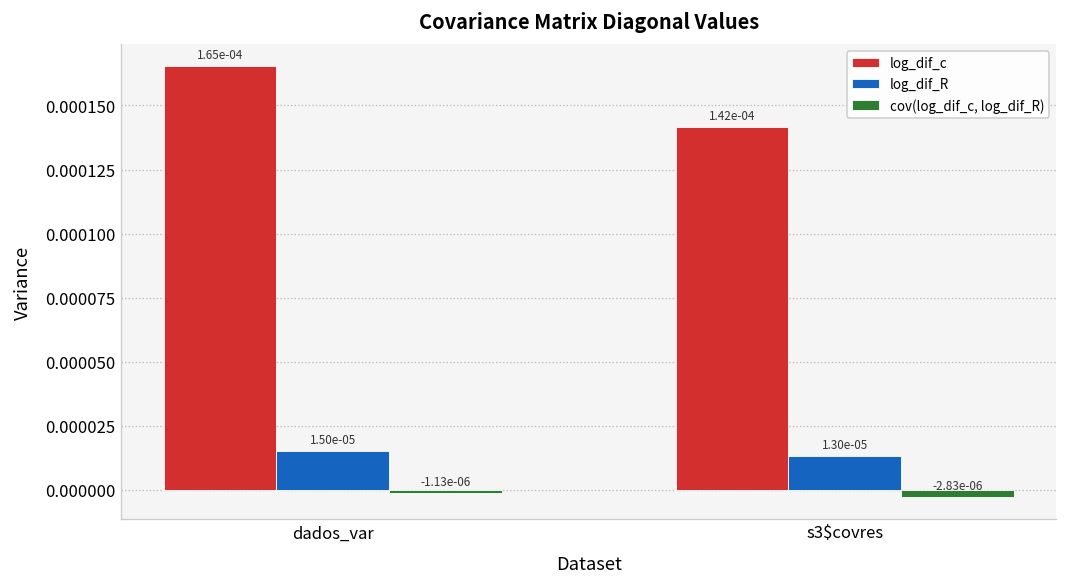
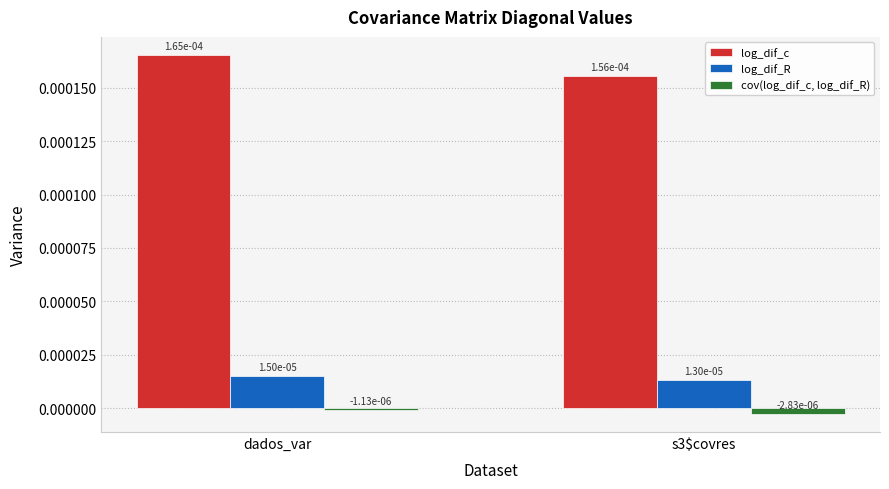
  {
    "log_dif_c": {
      "dados_var": "1.65e-04",
-     "s3$covres": "1.42e-04"
+     "s3$covres": "1.56e-04"
    },
    "log_dif_R": {
      "dados_var": "1.50e-05",
      "s3$covres": "1.30e-05"
    },
    "cov(log_dif_c, log_dif_R)": {
      "dados_var": "-1.13e-06",
      "s3$covres": "-2.83e-06"
    }
  }
